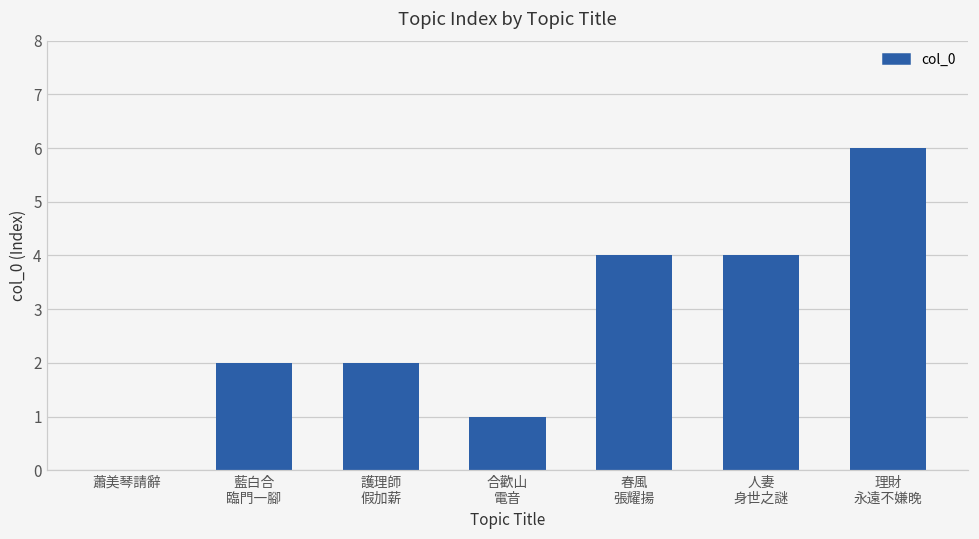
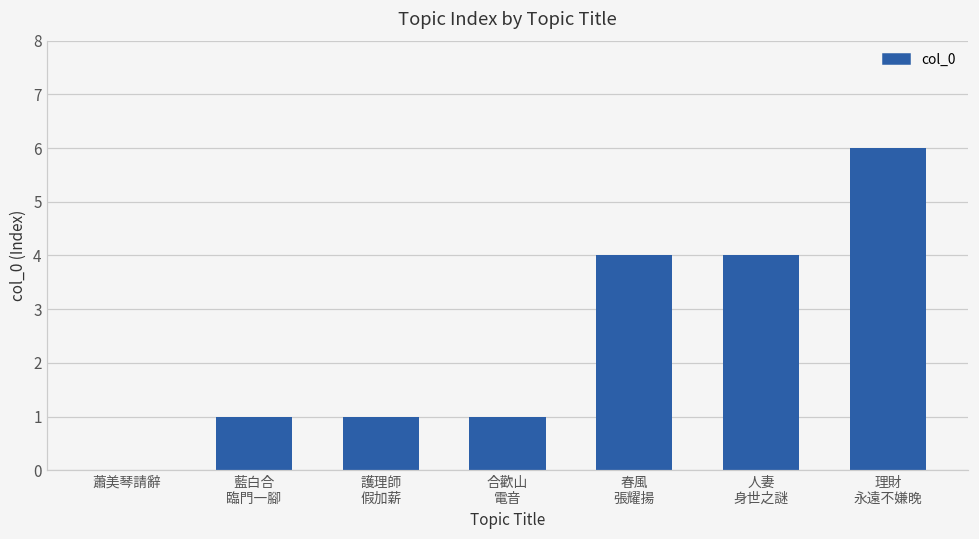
  {
    "蕭美琴請辭": 0,
-   "藍白合 臨門一腳": 2,
-   "護理師 假加薪": 2,
+   "藍白合 臨門一腳": 1,
+   "護理師 假加薪": 1,
    "合歡山 電音": 1,
    "春風 張耀揚": 4,
    "人妻 身世之謎": 4,
    "理財 永遠不嫌晚": 6
  }
